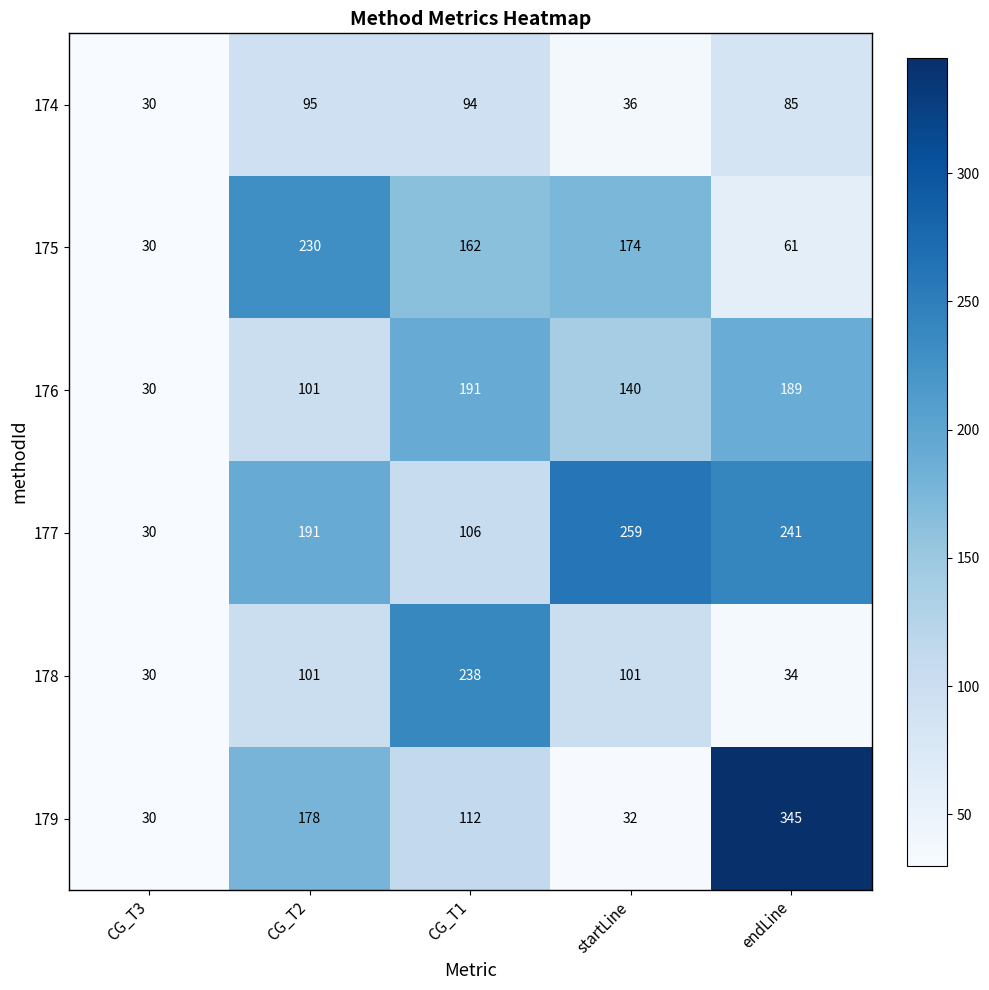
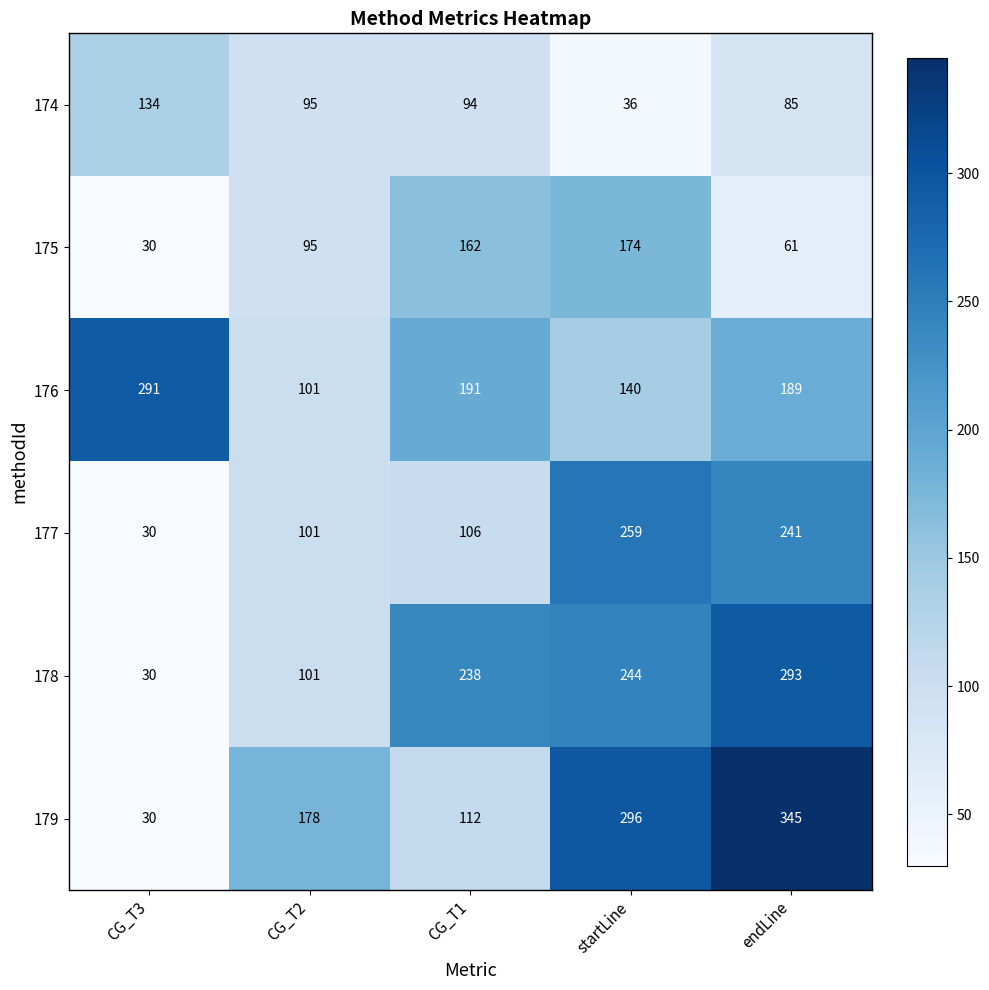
  {
    "174": {
-     "CG_T3": 30,
+     "CG_T3": 134,
      "CG_T2": 95,
      "CG_T1": 94,
      "startLine": 36,
      "endLine": 85
    },
    "175": {
      "CG_T3": 30,
-     "CG_T2": 230,
+     "CG_T2": 95,
      "CG_T1": 162,
      "startLine": 174,
      "endLine": 61
    },
    "176": {
-     "CG_T3": 30,
+     "CG_T3": 291,
      "CG_T2": 101,
      "CG_T1": 191,
      "startLine": 140,
      "endLine": 189
    },
    "177": {
      "CG_T3": 30,
-     "CG_T2": 191,
+     "CG_T2": 101,
      "CG_T1": 106,
      "startLine": 259,
      "endLine": 241
    },
    "178": {
      "CG_T3": 30,
      "CG_T2": 101,
      "CG_T1": 238,
-     "startLine": 101,
-     "endLine": 34
+     "startLine": 244,
+     "endLine": 293
    },
    "179": {
      "CG_T3": 30,
      "CG_T2": 178,
      "CG_T1": 112,
-     "startLine": 32,
+     "startLine": 296,
      "endLine": 345
    }
  }
